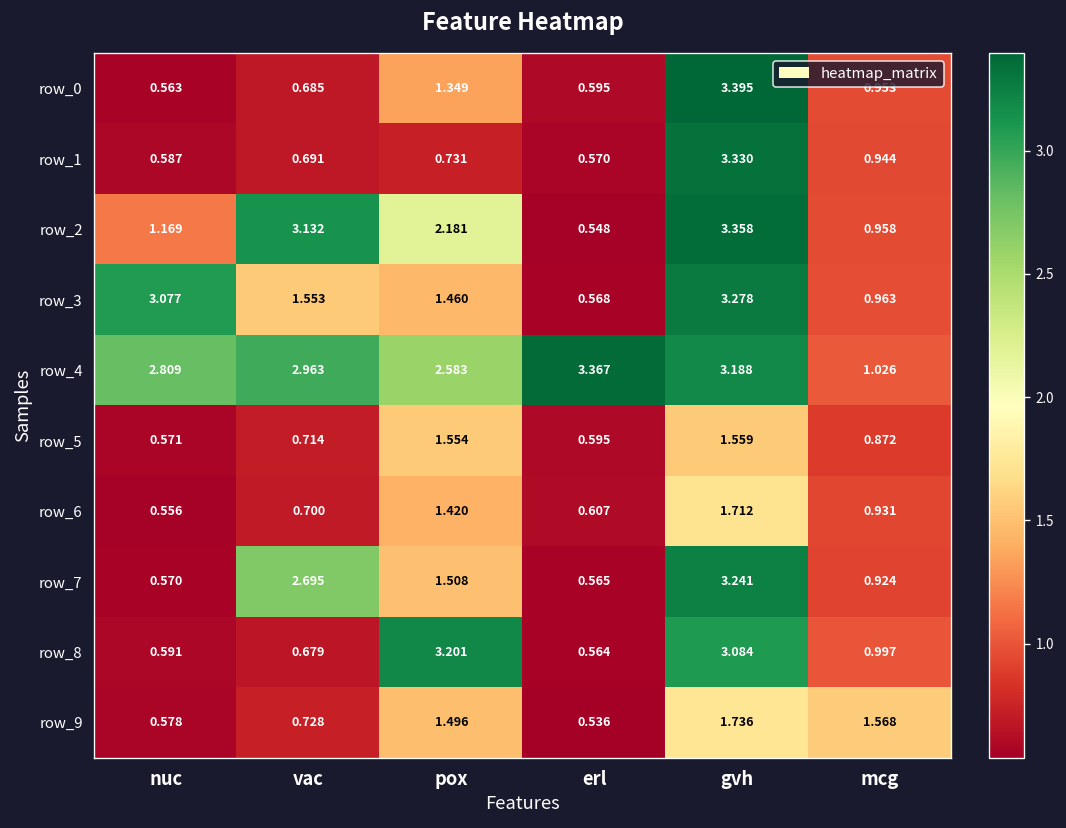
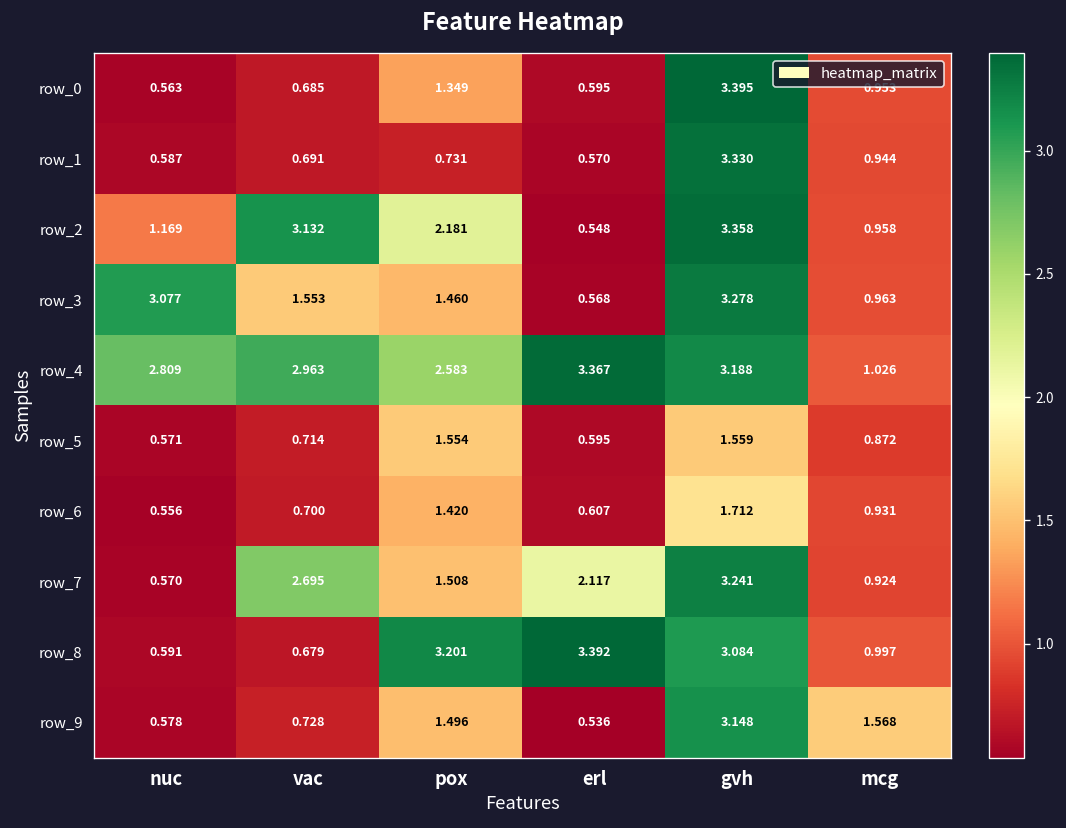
  {
    "row_0": {
      "nuc": 0.563,
      "vac": 0.685,
      "pox": 1.349,
      "erl": 0.595,
      "gvh": 3.395
    },
    "row_1": {
      "nuc": 0.587,
      "vac": 0.691,
      "pox": 0.731,
      "erl": 0.570,
      "gvh": 3.330,
      "mcg": 0.944
    },
    "row_2": {
      "nuc": 1.169,
      "vac": 3.132,
      "pox": 2.181,
      "erl": 0.548,
      "gvh": 3.358,
      "mcg": 0.958
    },
    "row_3": {
      "nuc": 3.077,
      "vac": 1.553,
      "pox": 1.460,
      "erl": 0.568,
      "gvh": 3.278,
      "mcg": 0.963
    },
    "row_4": {
      "nuc": 2.809,
      "vac": 2.963,
      "pox": 2.583,
      "erl": 3.367,
      "gvh": 3.188,
      "mcg": 1.026
    },
    "row_5": {
      "nuc": 0.571,
      "vac": 0.714,
      "pox": 1.554,
      "erl": 0.595,
      "gvh": 1.559,
      "mcg": 0.872
    },
    "row_6": {
      "nuc": 0.556,
      "vac": 0.700,
      "pox": 1.420,
      "erl": 0.607,
      "gvh": 1.712,
      "mcg": 0.931
    },
    "row_7": {
      "nuc": 0.570,
      "vac": 2.695,
      "pox": 1.508,
-     "erl": 0.565,
+     "erl": 2.117,
      "gvh": 3.241,
      "mcg": 0.924
    },
    "row_8": {
      "nuc": 0.591,
      "vac": 0.679,
      "pox": 3.201,
-     "erl": 0.564,
+     "erl": 3.392,
      "gvh": 3.084,
      "mcg": 0.997
    },
    "row_9": {
      "nuc": 0.578,
      "vac": 0.728,
      "pox": 1.496,
      "erl": 0.536,
-     "gvh": 1.736,
+     "gvh": 3.148,
      "mcg": 1.568
    }
  }
